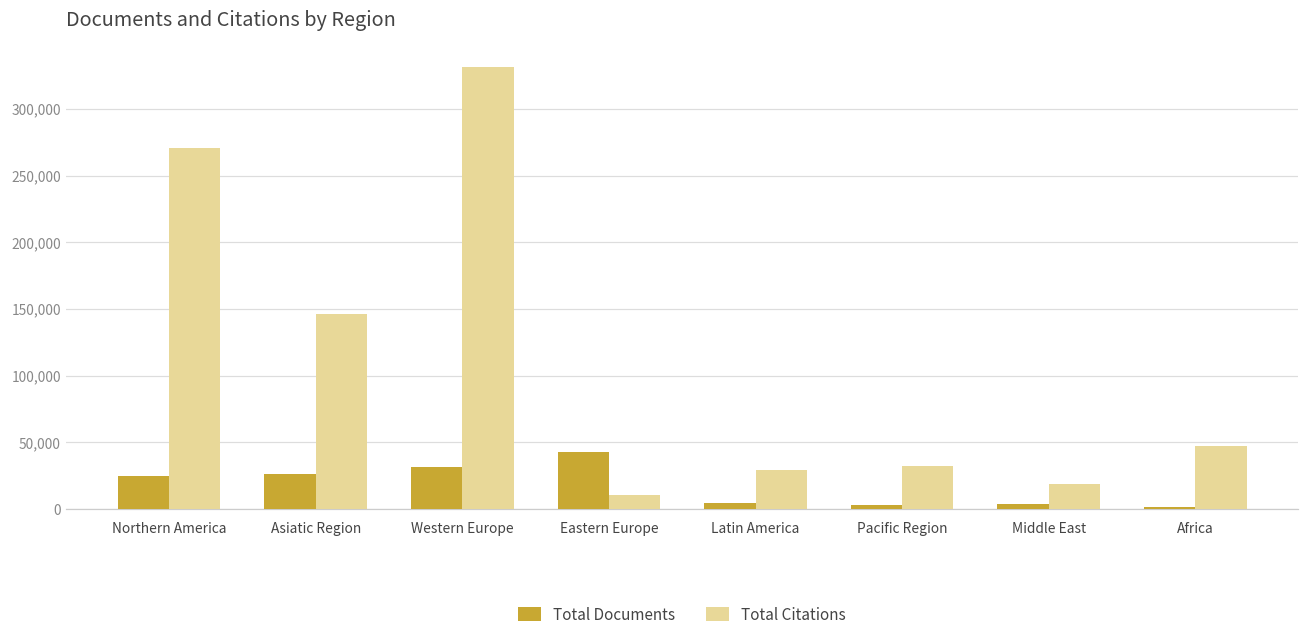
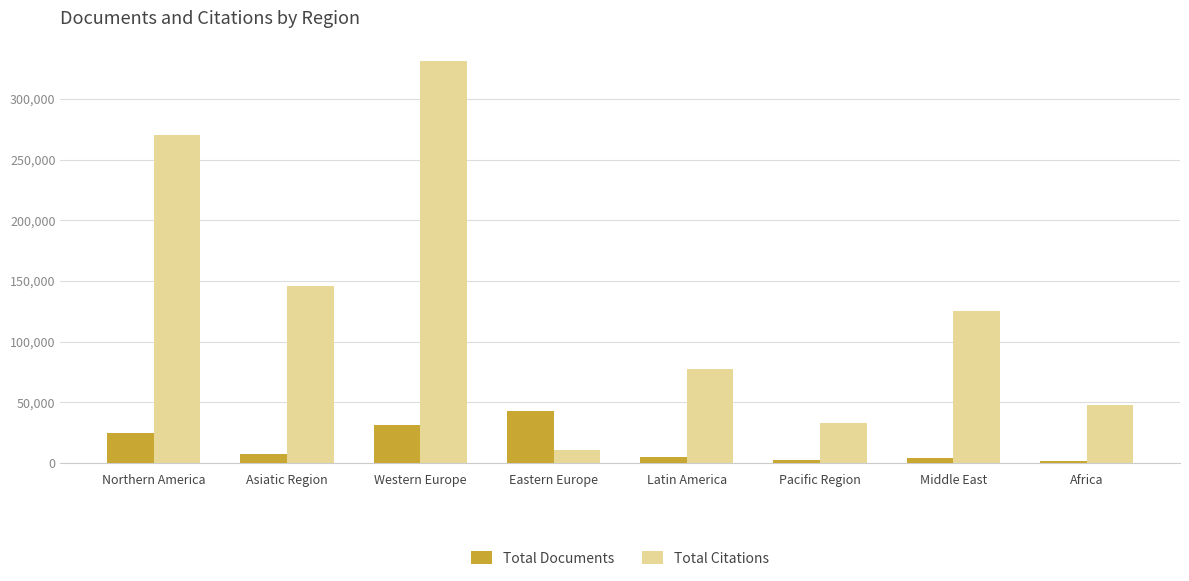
  {
    "Total Documents": {
      "Northern America": "25,000",
-     "Asiatic Region": "26,000",
+     "Asiatic Region": "7,000",
      "Western Europe": "32,000",
      "Eastern Europe": "43,000",
      "Latin America": "5,000",
      "Pacific Region": "3,000",
      "Middle East": "4,000"
    },
    "Total Citations": {
      "Northern America": "270,000",
      "Asiatic Region": "146,000",
      "Western Europe": "332,000",
      "Eastern Europe": "11,000",
-     "Latin America": "29,000",
+     "Latin America": "77,000",
      "Pacific Region": "33,000",
-     "Middle East": "19,000",
+     "Middle East": "126,000",
      "Africa": "48,000"
    }
  }
